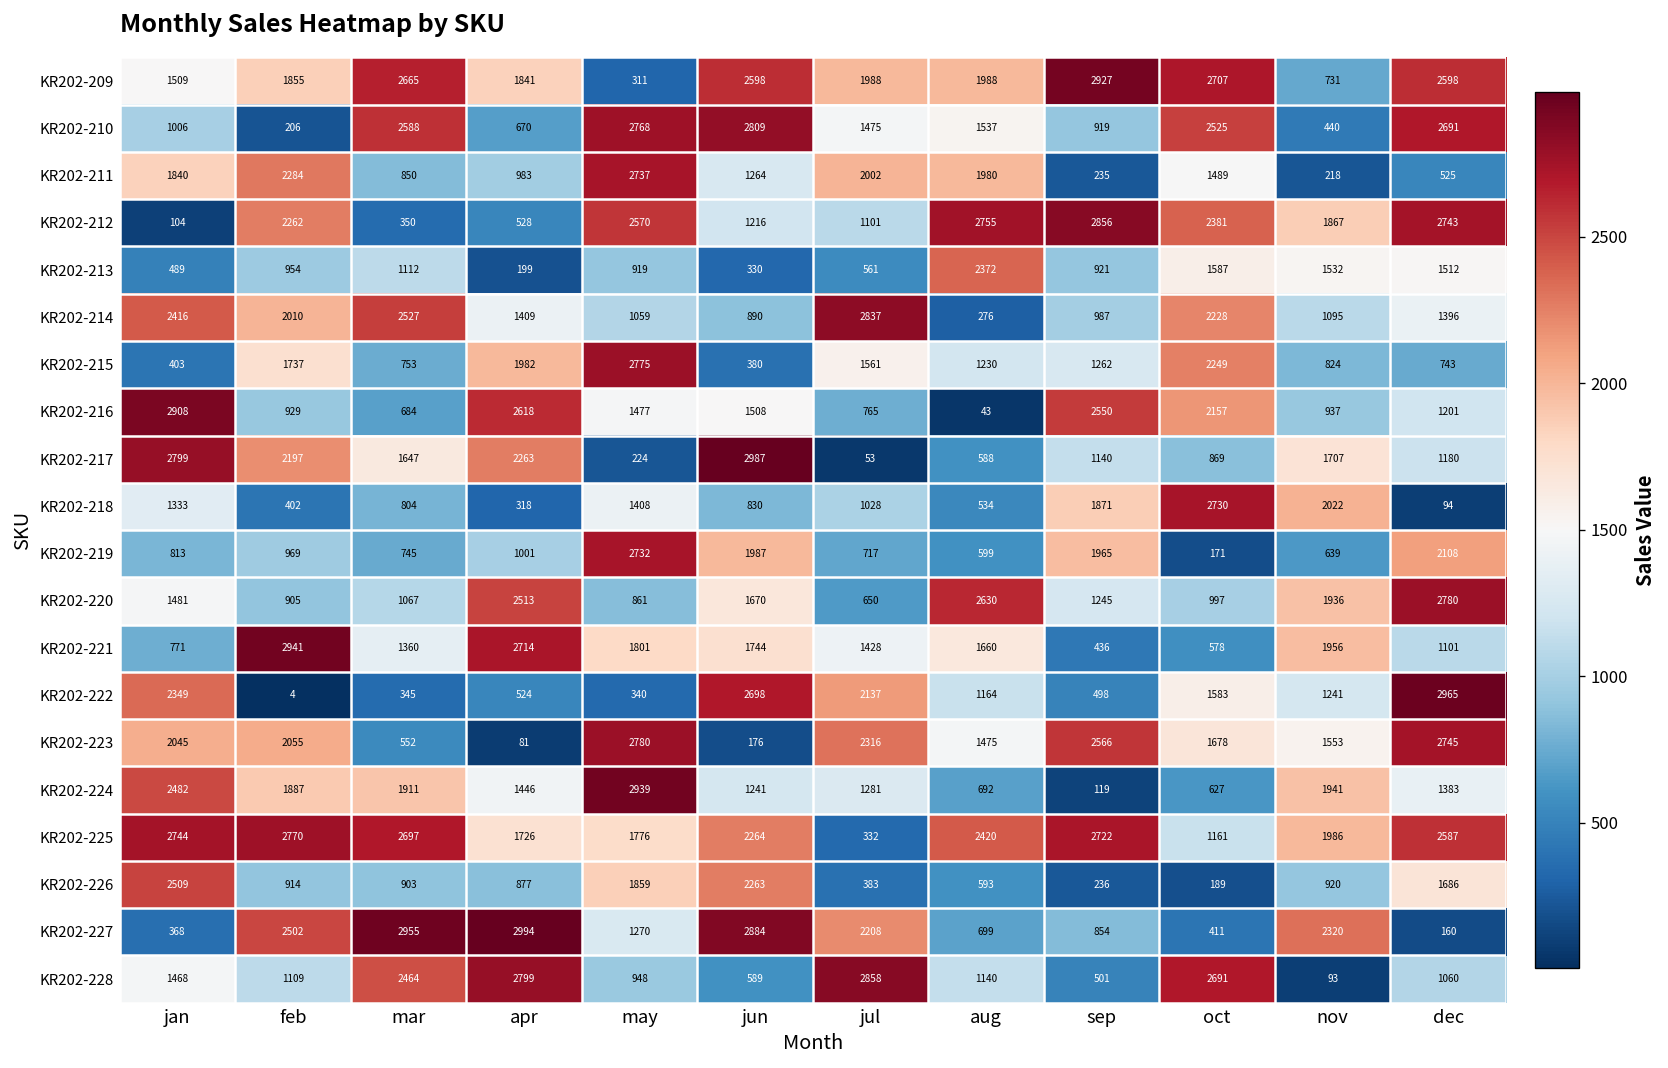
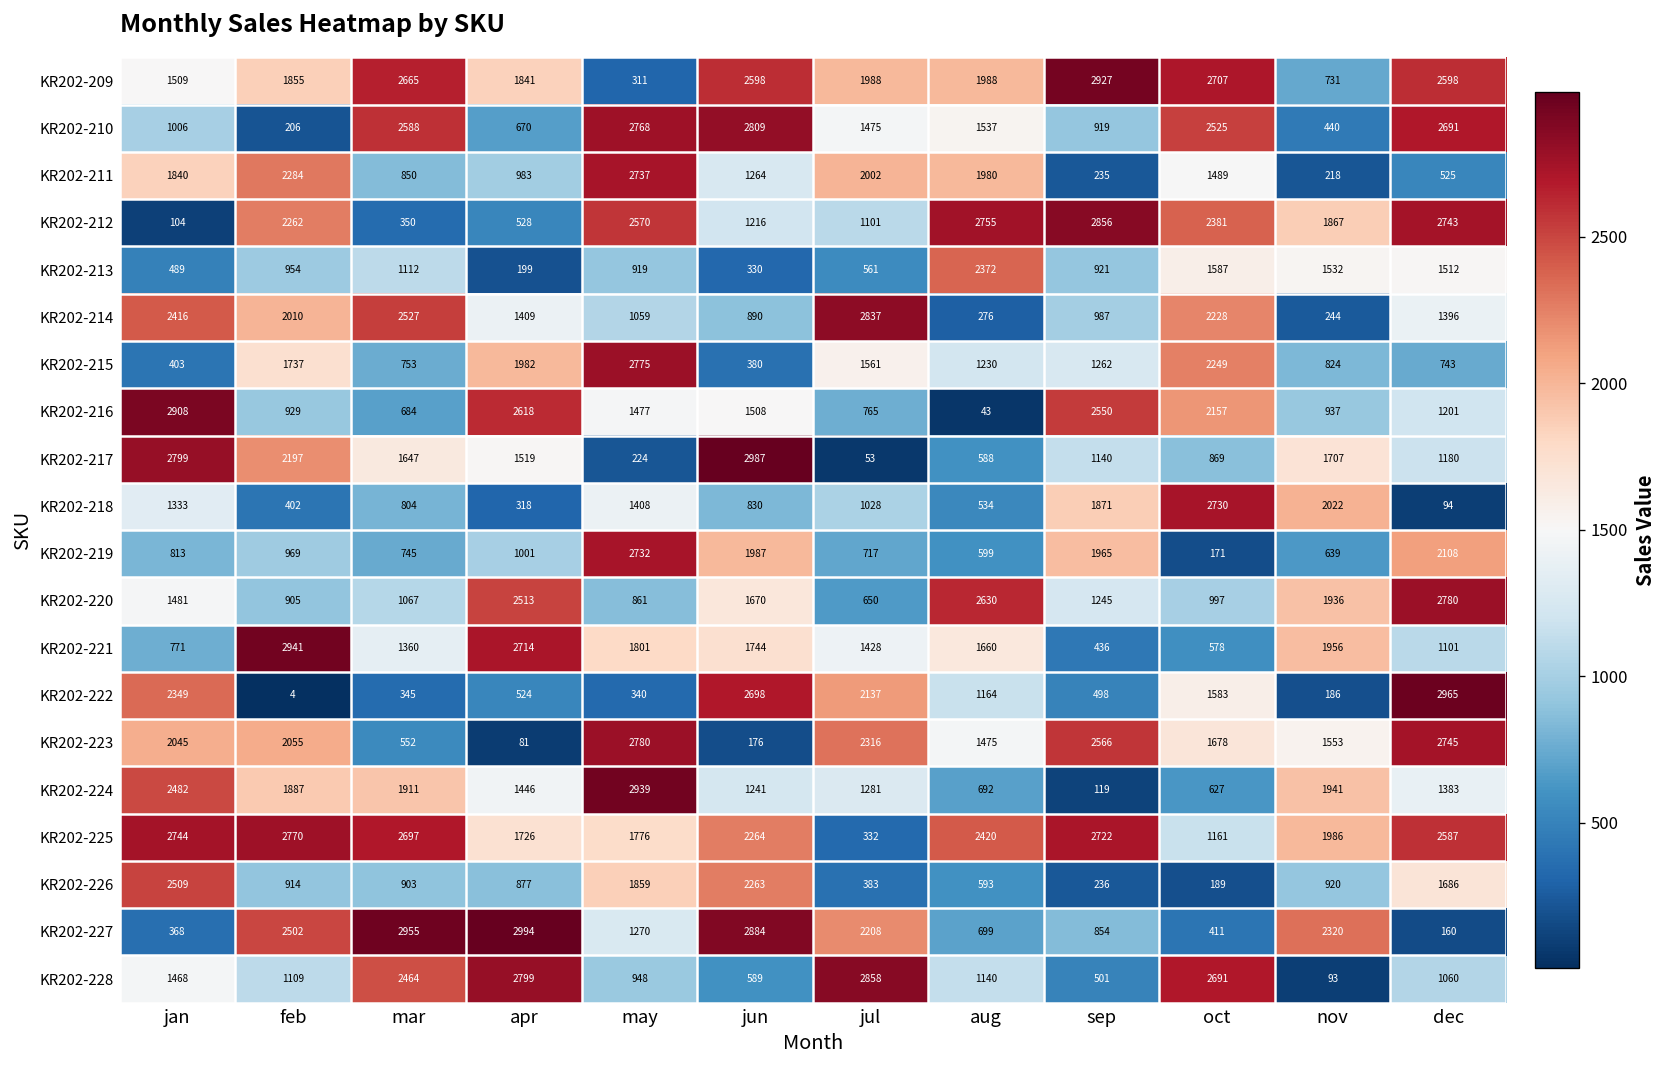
  {
    "KR202-214": {
      "jan": 2416,
      "feb": 2010,
      "mar": 2527,
      "apr": 1409,
      "may": 1059,
      "jun": 890,
      "jul": 2837,
      "aug": 276,
      "sep": 987,
      "oct": 2228,
-     "nov": 1095,
+     "nov": 244,
      "dec": 1396
    },
    "KR202-217": {
      "jan": 2799,
      "feb": 2197,
      "mar": 1647,
-     "apr": 2263,
+     "apr": 1519,
      "may": 224,
      "jun": 2987,
      "jul": 53,
      "aug": 588,
      "sep": 1140,
      "oct": 869,
      "nov": 1707,
      "dec": 1180
    },
    "KR202-222": {
      "jan": 2349,
      "feb": 4,
      "mar": 345,
      "apr": 524,
      "may": 340,
      "jun": 2698,
      "jul": 2137,
      "aug": 1164,
      "sep": 498,
      "oct": 1583,
-     "nov": 1241,
+     "nov": 186,
      "dec": 2965
    }
  }
